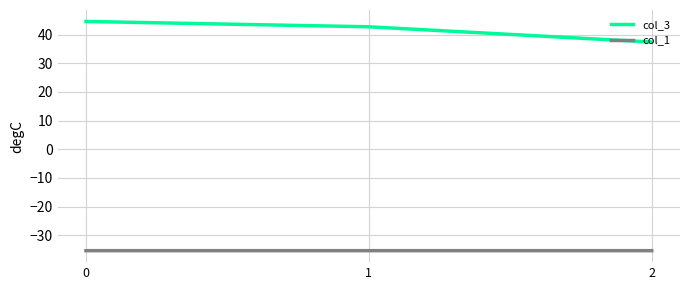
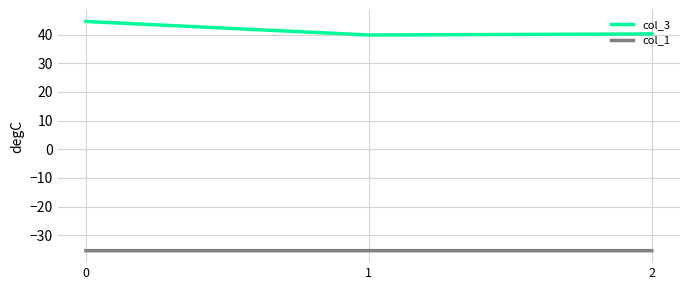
  {
    "col_3": {
      "0": 45,
-     "1": 43,
-     "2": 37
+     "1": 40,
+     "2": 40
    },
    "col_1": {
      "0": -35,
      "1": -35,
      "2": -35
    }
  }
